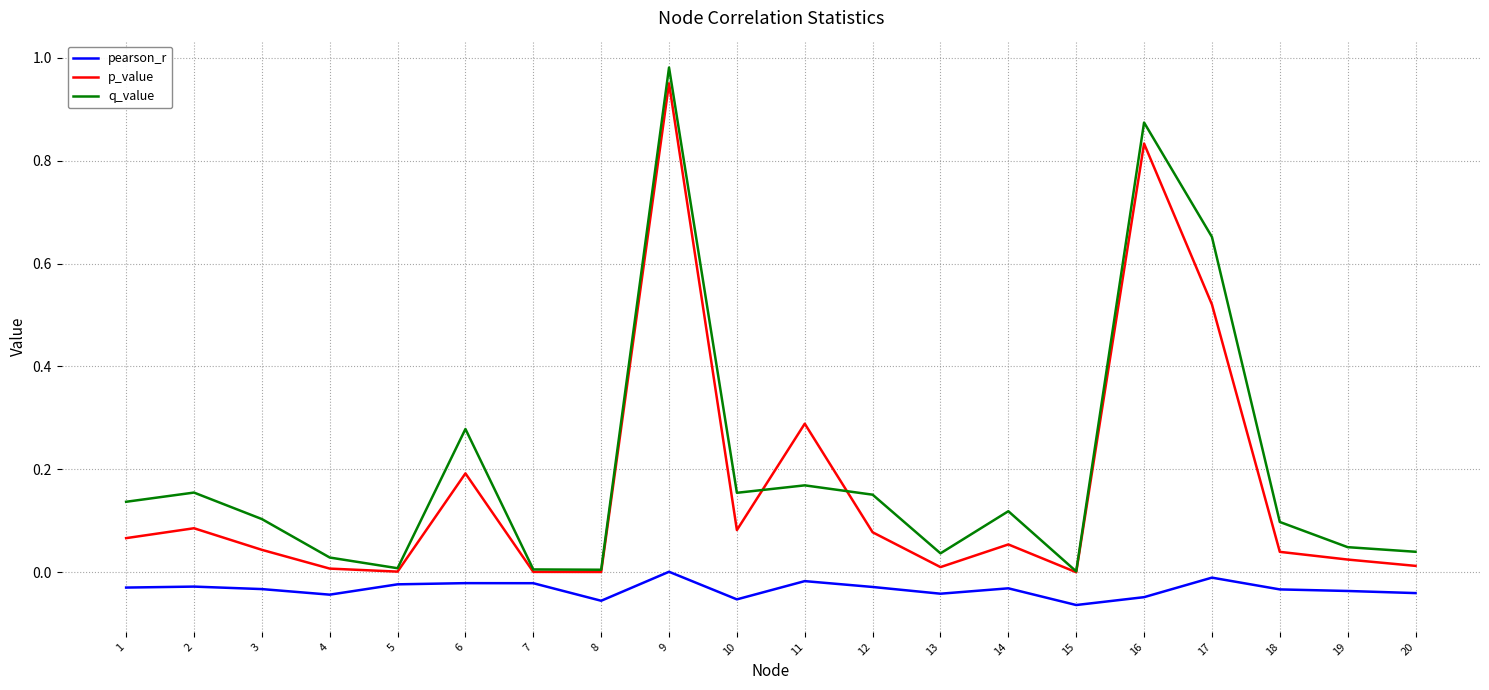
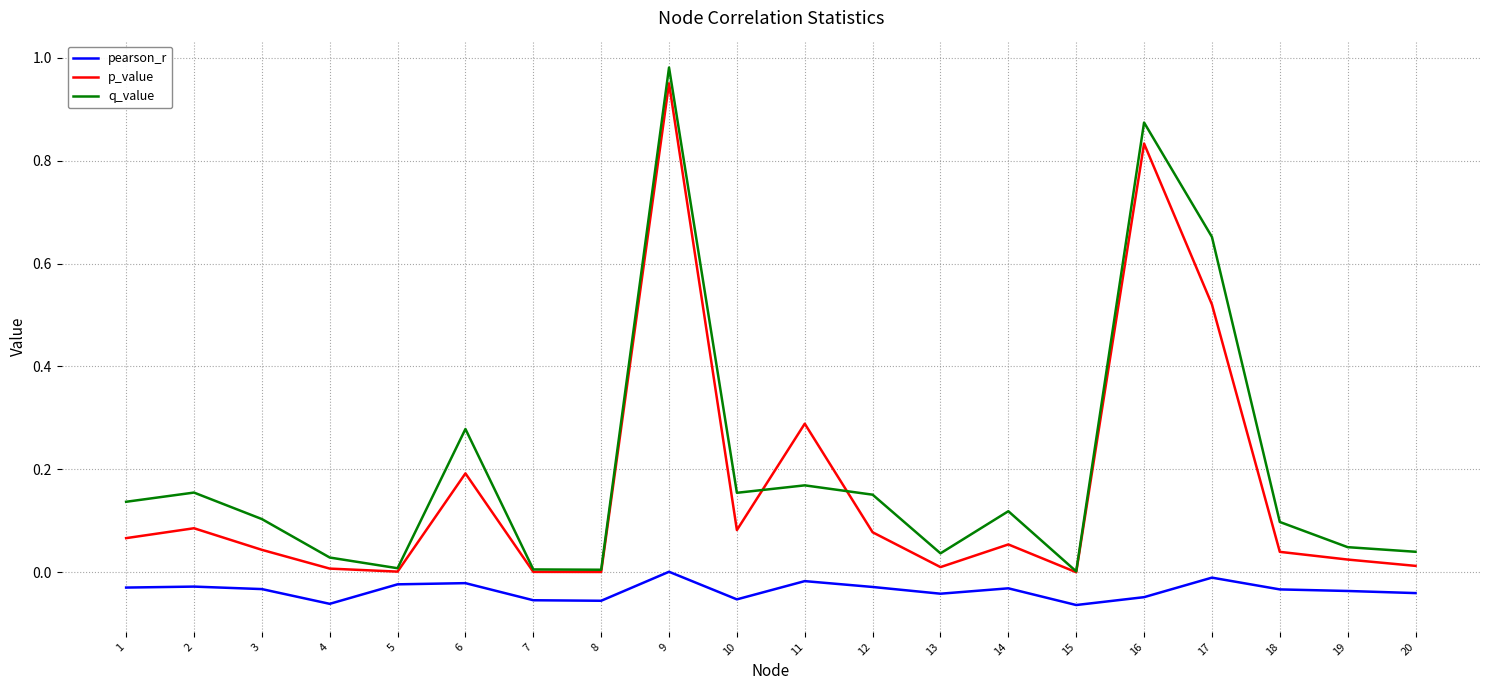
  {
    "pearson_r": {
      "1": -0.03,
      "2": -0.03,
      "3": -0.03,
-     "4": -0.04,
+     "4": -0.06,
      "5": -0.02,
      "6": -0.02,
-     "7": -0.02,
+     "7": -0.05,
      "8": -0.06,
      "9": 0.00,
      "10": -0.05,
      "11": -0.02,
      "12": -0.03,
      "13": -0.04,
      "14": -0.03,
      "15": -0.06,
      "16": -0.05,
      "17": -0.01,
      "18": -0.03,
      "19": -0.04,
      "20": -0.04
    },
    "p_value": {
      "1": 0.07,
      "2": 0.09,
      "3": 0.04,
      "4": 0.01,
      "5": 0.00,
      "6": 0.19,
      "9": 0.95,
      "10": 0.08,
      "11": 0.29,
      "12": 0.08,
      "13": 0.01,
      "14": 0.05,
      "16": 0.83,
      "17": 0.52,
      "18": 0.04,
      "19": 0.02,
      "20": 0.01
    },
    "q_value": {
      "1": 0.14,
      "2": 0.15,
      "3": 0.10,
      "4": 0.03,
      "5": 0.01,
      "6": 0.28,
      "9": 0.98,
      "10": 0.15,
      "11": 0.17,
      "12": 0.15,
      "13": 0.04,
      "14": 0.12,
      "16": 0.87,
      "17": 0.65,
      "18": 0.10,
      "19": 0.05,
      "20": 0.04
    }
  }
